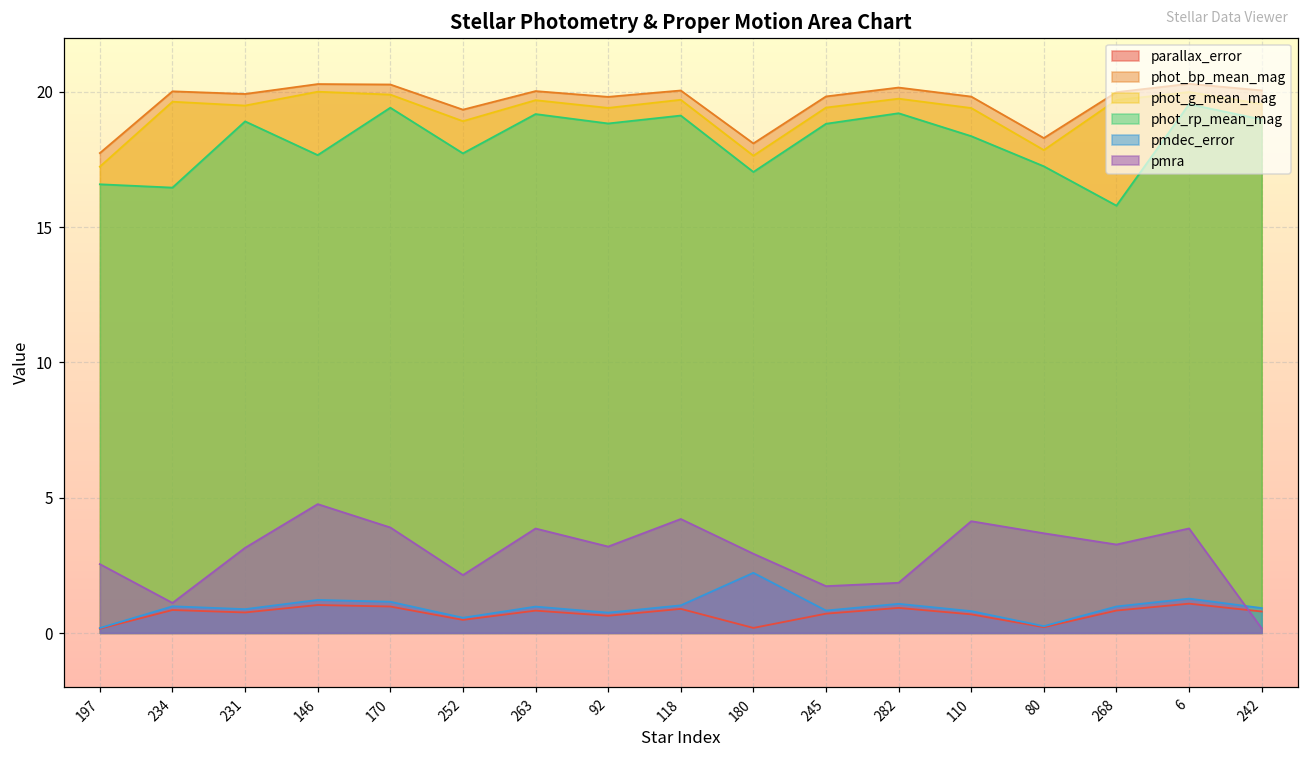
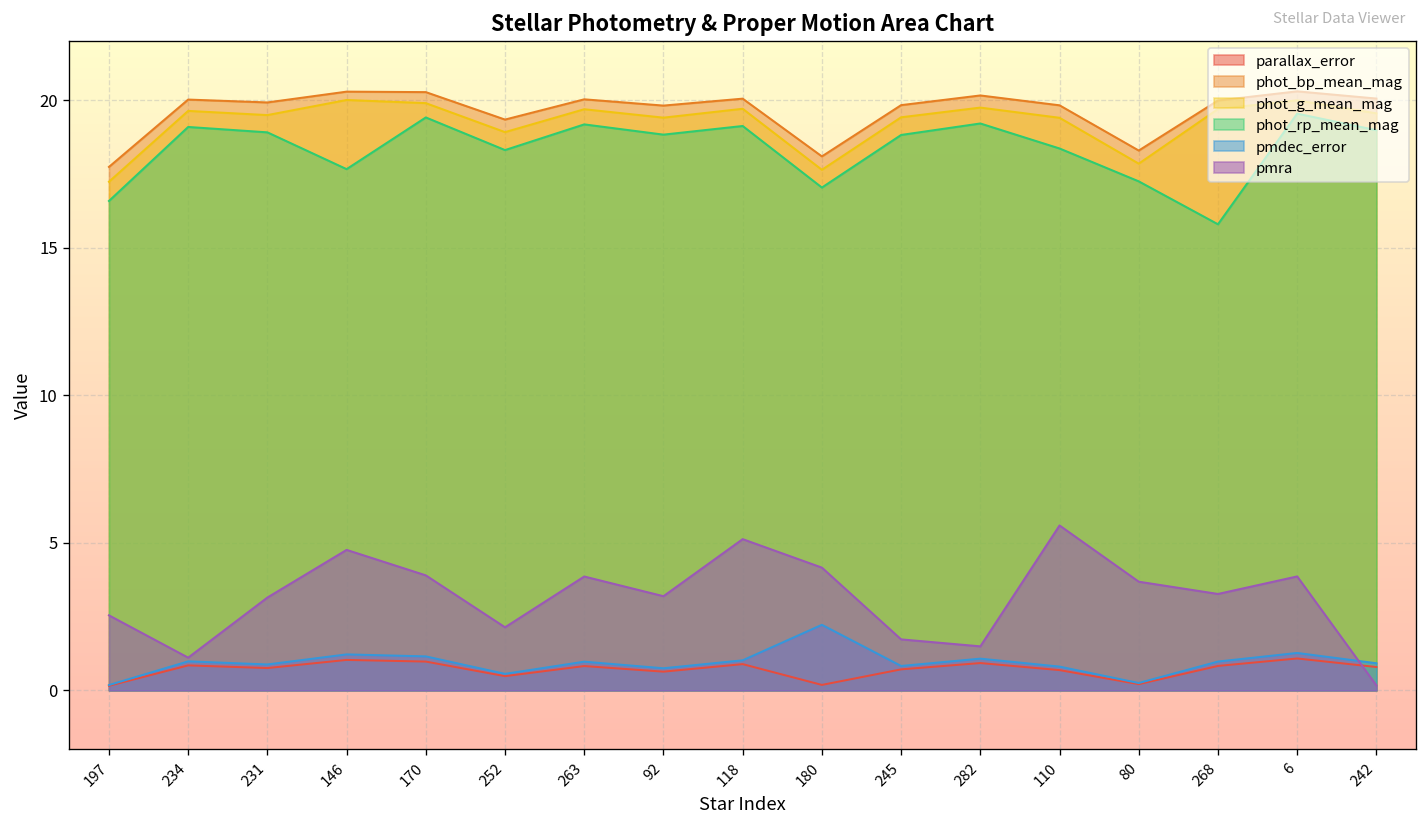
  {
    "phot_rp_mean_mag": {
      "197": 16.6,
-     "234": 16.5,
+     "234": 19.1,
      "231": 18.9,
      "146": 17.7,
      "170": 19.4,
-     "252": 17.7,
+     "252": 18.3,
      "263": 19.2,
      "92": 18.8,
      "118": 19.1,
      "180": 17.0,
      "245": 18.8,
      "282": 19.2,
      "110": 18.4,
      "80": 17.2,
      "268": 15.8
    },
    "pmdec_error": {
      "234": 1.0,
      "231": 0.9,
      "146": 1.2,
      "170": 1.2,
      "263": 1.0,
      "92": 0.7,
      "118": 1.0,
      "180": 2.2,
      "245": 0.8,
      "282": 1.1,
      "110": 0.8,
      "268": 1.0,
      "6": 1.3,
      "242": 0.9
    },
    "pmra": {
      "197": 2.5,
      "234": 1.1,
      "231": 3.1,
      "146": 4.8,
      "170": 3.9,
      "252": 2.1,
      "263": 3.9,
      "92": 3.2,
-     "118": 4.2,
-     "180": 2.9,
+     "118": 5.1,
+     "180": 4.2,
      "245": 1.7,
-     "282": 1.9,
-     "110": 4.1,
+     "282": 1.5,
+     "110": 5.6,
      "80": 3.7,
      "268": 3.3,
      "6": 3.9,
      "242": 0.2
    }
  }
